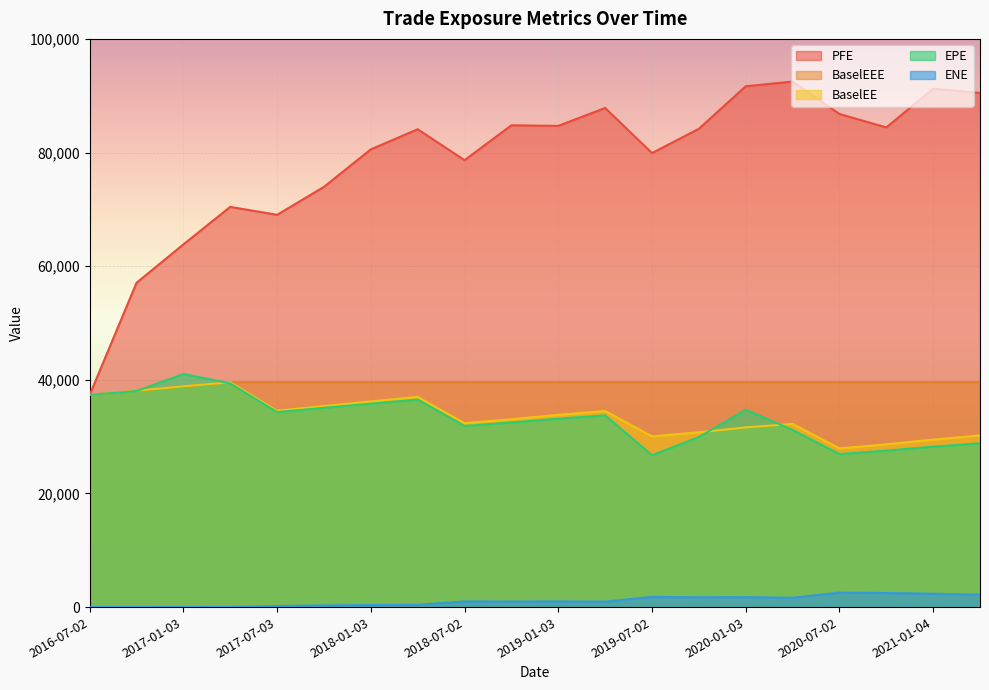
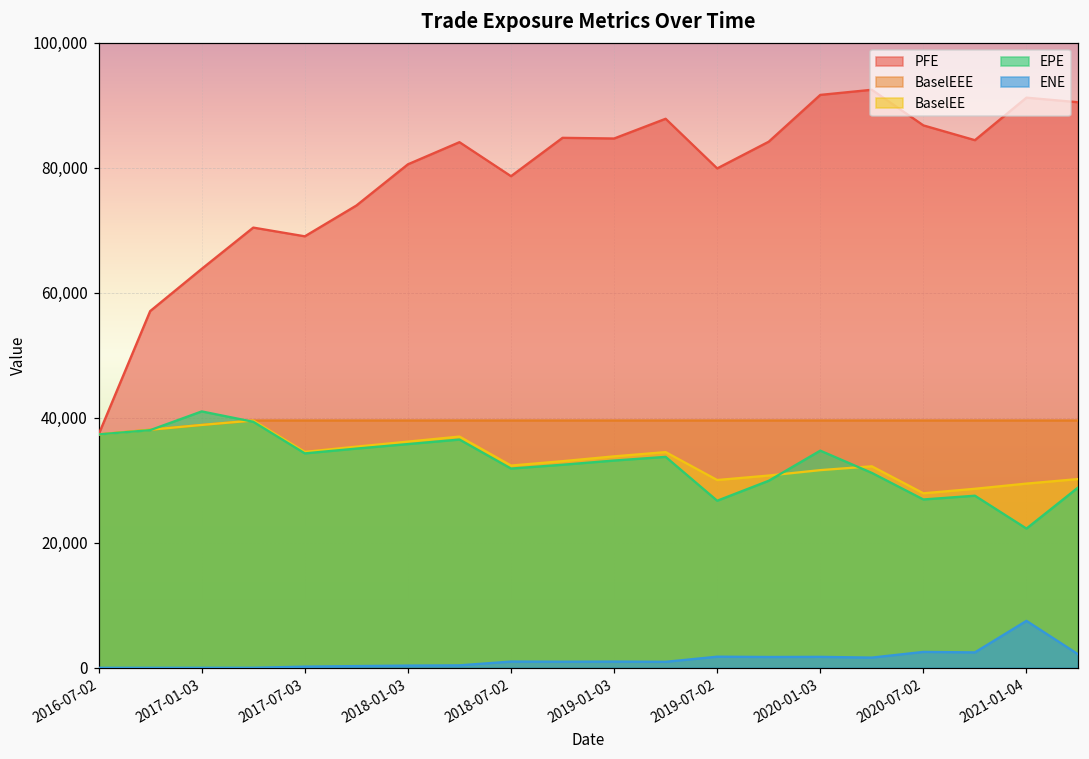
  {
    "EPE": {
      "2017-01-03": "41,000",
      "2018-07-02": "32,000",
      "2019-01-03": "33,000",
      "2019-07-02": "27,000",
      "2020-01-03": "35,000",
      "2020-07-02": "27,000",
-     "2021-01-04": "28,000"
+     "2021-01-04": "22,000"
    },
    "ENE": {
      "2016-07-02": "0",
      "2017-01-03": "0",
      "2017-07-03": "0",
      "2018-01-03": "0",
      "2018-07-02": "1,000",
      "2019-01-03": "1,000",
      "2019-07-02": "2,000",
      "2020-01-03": "2,000",
      "2020-07-02": "3,000",
-     "2021-01-04": "2,000"
+     "2021-01-04": "8,000"
    }
  }
